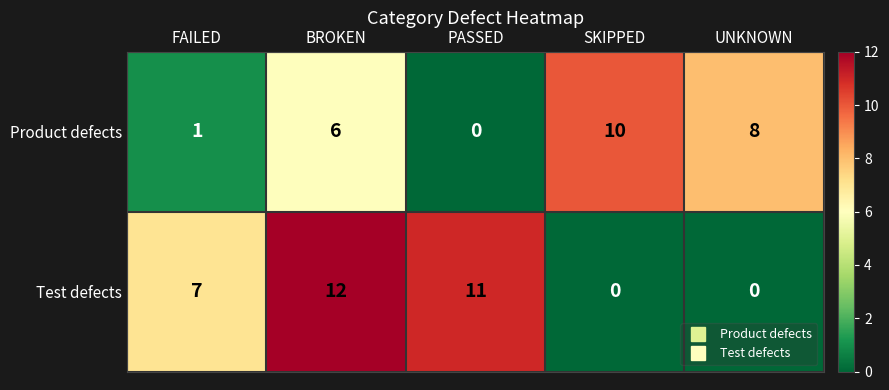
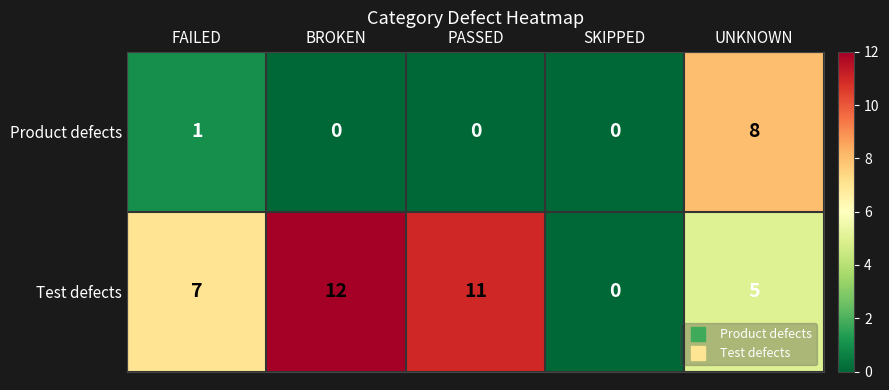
  {
    "Product defects": {
      "FAILED": 1,
-     "BROKEN": 6,
+     "BROKEN": 0,
      "PASSED": 0,
-     "SKIPPED": 10,
+     "SKIPPED": 0,
      "UNKNOWN": 8
    },
    "Test defects": {
      "FAILED": 7,
      "BROKEN": 12,
      "PASSED": 11,
      "SKIPPED": 0,
-     "UNKNOWN": 0
+     "UNKNOWN": 5
    }
  }
